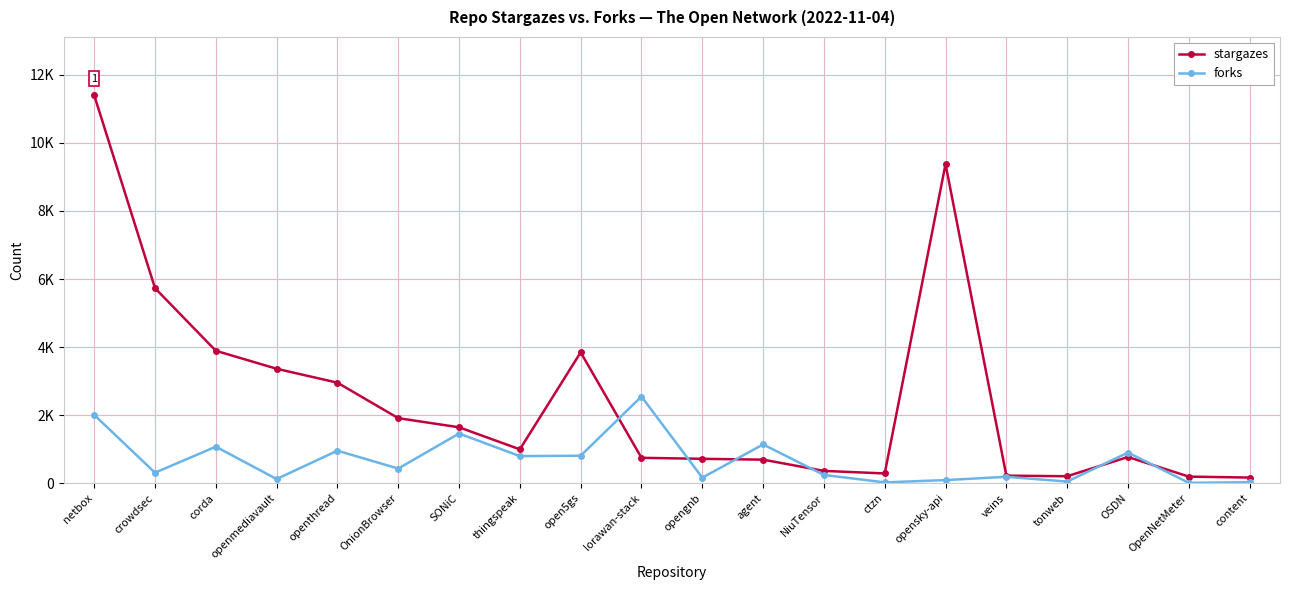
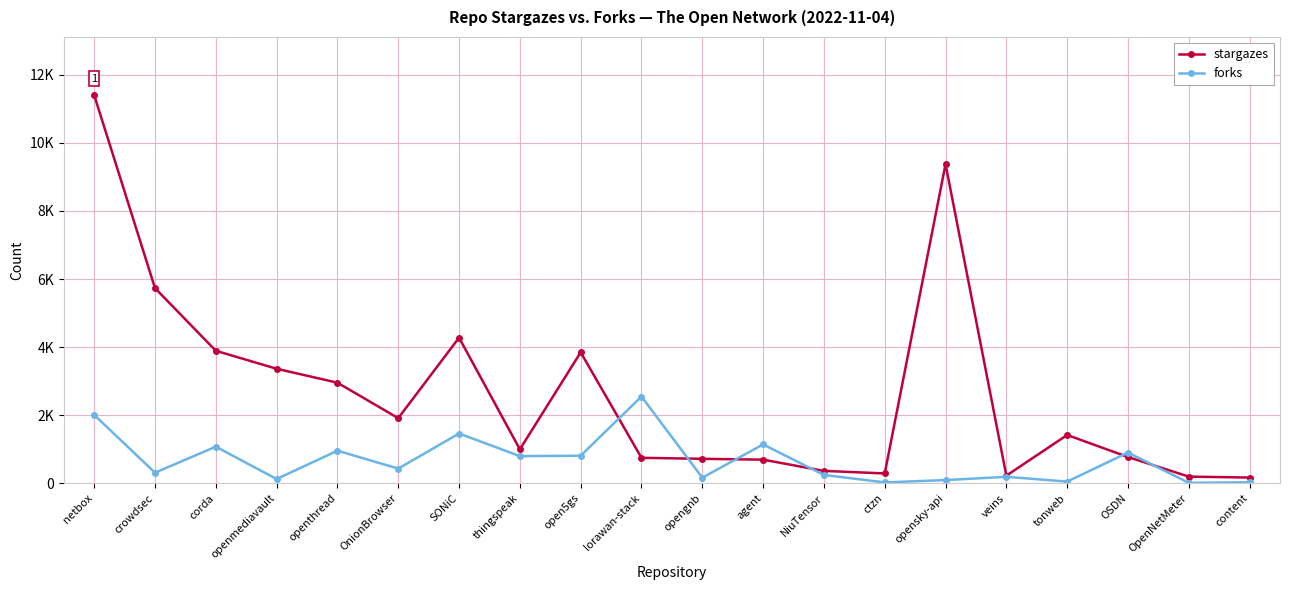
  {
    "stargazes": {
      "crowdsec": 5700,
      "corda": 3900,
      "openmediavault": 3400,
      "openthread": 3000,
      "OnionBrowser": 1900,
-     "SONiC": 1600,
+     "SONiC": 4300,
      "thingspeak": 1000,
      "open5gs": 3800,
      "lorawan-stack": 700,
      "opengnb": 700,
      "agent": 700,
      "NiuTensor": 400,
      "ctzn": 300,
      "opensky-api": 9400,
-     "tonweb": 200,
+     "tonweb": 1400,
      "OSDN": 800,
      "OpenNetMeter": 200,
      "content": 200
    },
    "forks": {
      "netbox": 2000,
      "crowdsec": 300,
      "corda": 1100,
      "openmediavault": 100,
      "openthread": 1000,
      "OnionBrowser": 400,
      "SONiC": 1500,
      "thingspeak": 800,
      "open5gs": 800,
      "lorawan-stack": 2500,
      "opengnb": 200,
      "agent": 1100,
      "NiuTensor": 200,
      "ctzn": 0,
      "opensky-api": 100,
      "tonweb": 100,
      "OSDN": 900,
      "OpenNetMeter": 0,
      "content": 0
    }
  }
